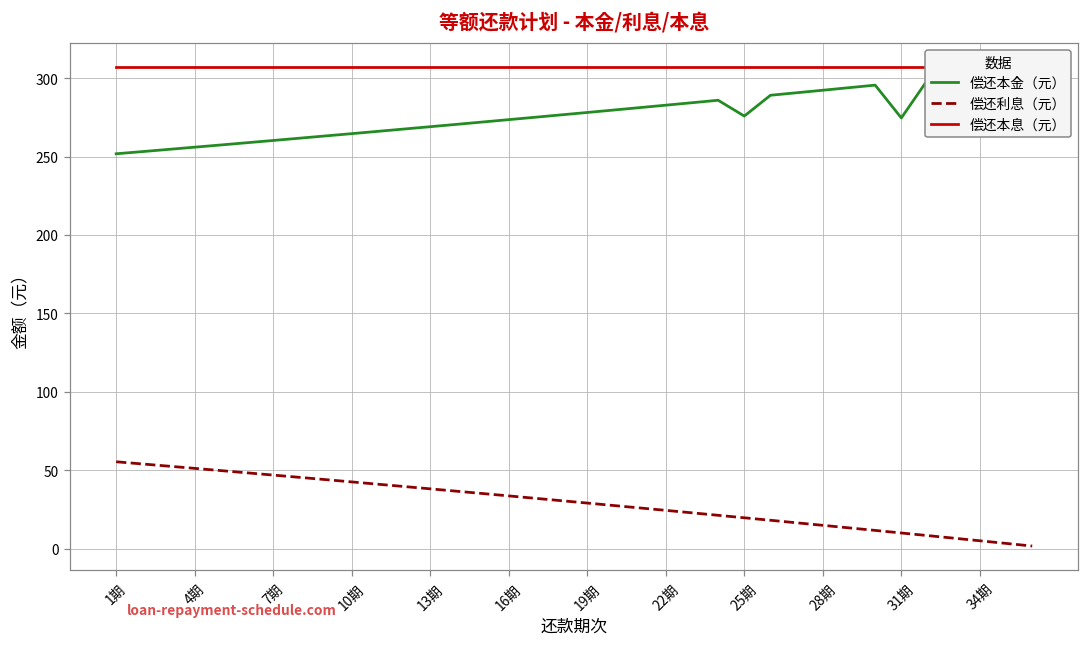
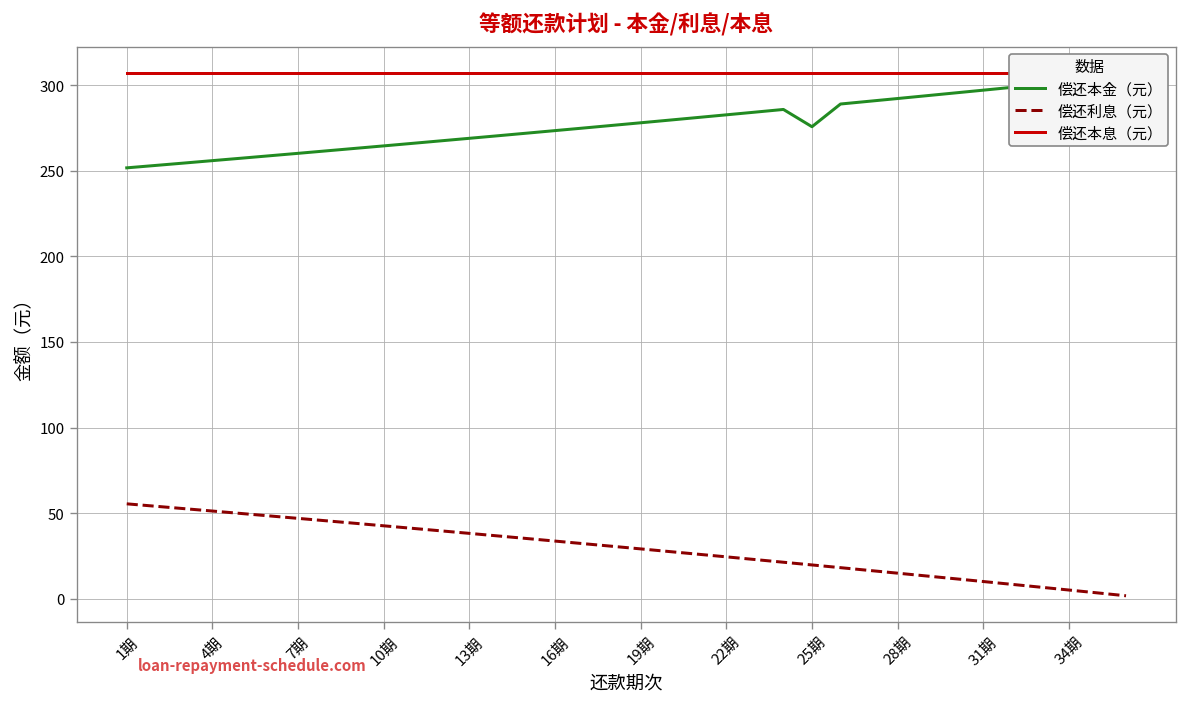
  {
    "偿还本金（元）": {
      "1期": 252,
      "4期": 256,
      "7期": 260,
      "10期": 265,
      "13期": 269,
      "16期": 274,
      "19期": 278,
      "22期": 283,
      "25期": 276,
      "28期": 292,
-     "31期": 275
+     "31期": 297
    },
    "偿还利息（元）": {
      "1期": 55,
      "4期": 51,
      "7期": 47,
      "10期": 43,
      "13期": 38,
      "16期": 34,
      "19期": 29,
      "22期": 24,
      "25期": 20,
      "28期": 15,
      "31期": 10,
      "34期": 5
    },
    "偿还本息（元）": {
      "1期": 307,
      "4期": 307,
      "7期": 307,
      "10期": 307,
      "13期": 307,
      "16期": 307,
      "19期": 307,
      "22期": 307,
      "25期": 307,
      "28期": 307,
      "31期": 307
    }
  }
